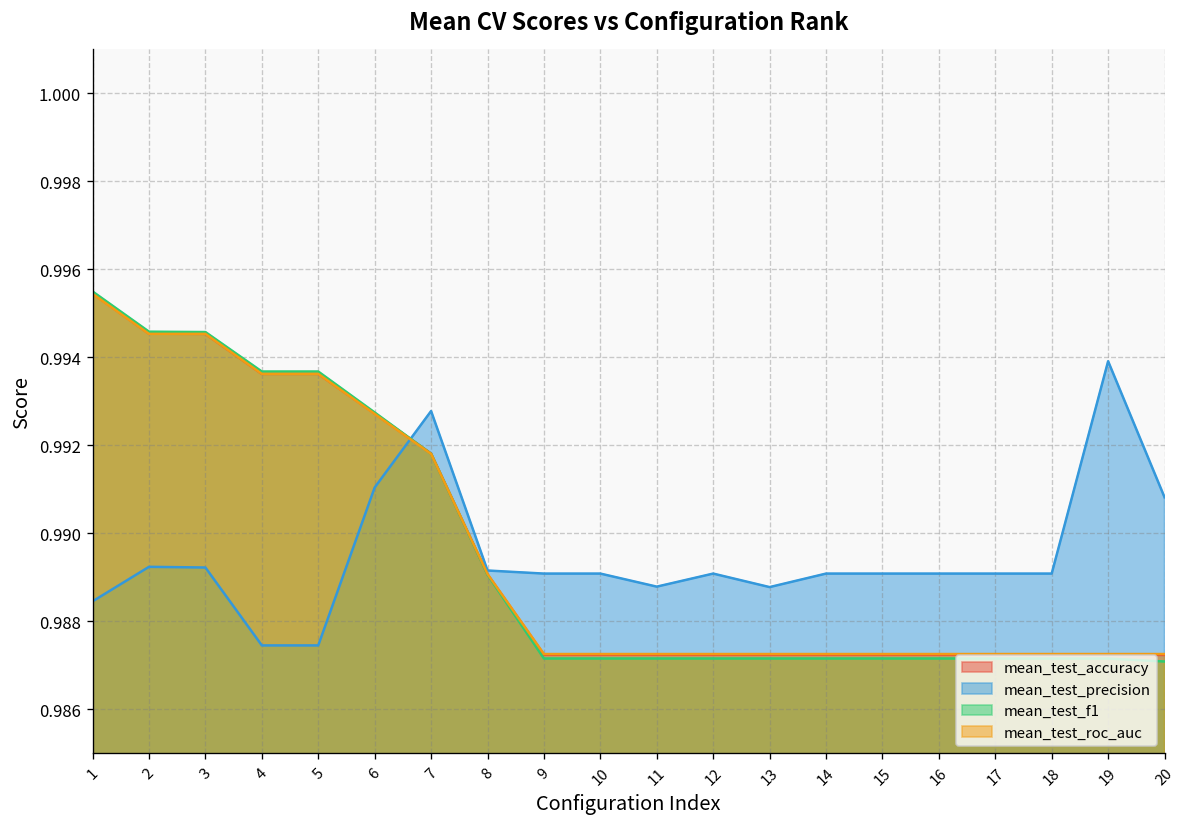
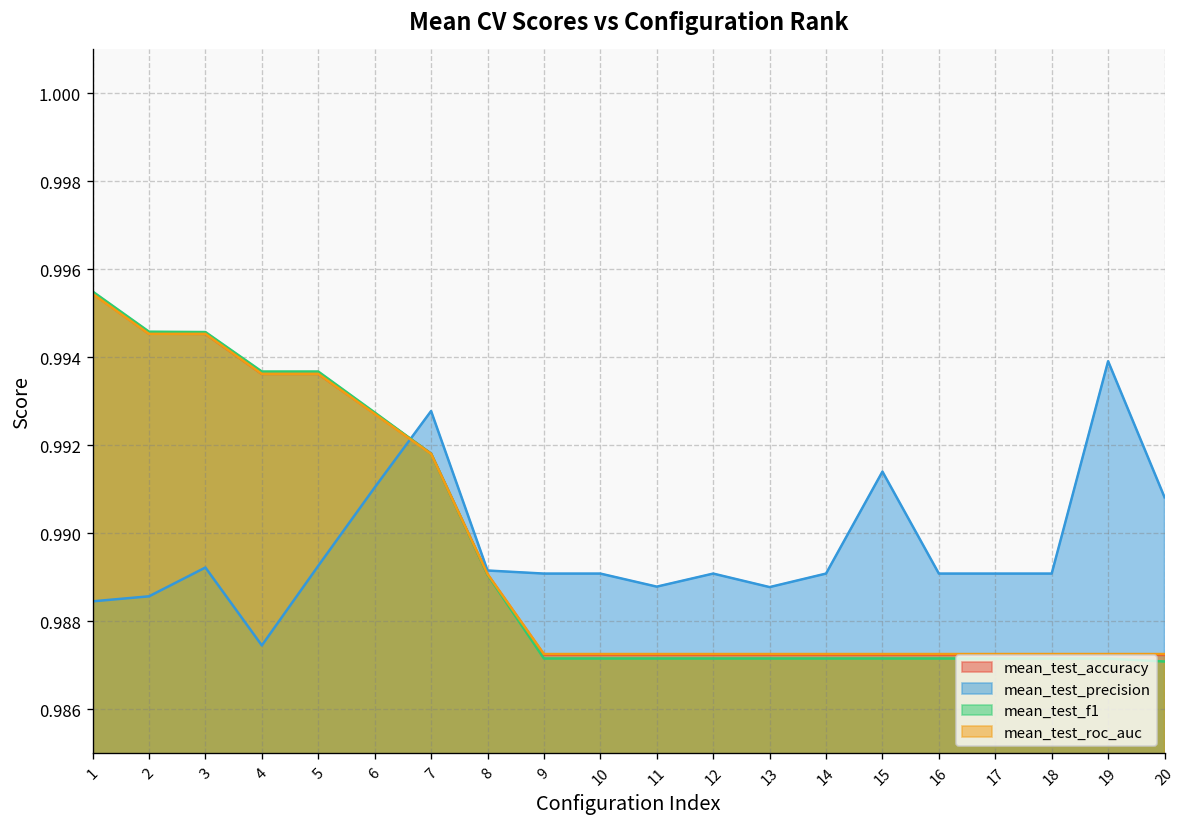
  {
    "mean_test_precision": {
      "1": 0.9885,
-     "2": 0.9892,
+     "2": 0.9886,
      "3": 0.9892,
      "4": 0.9875,
-     "5": 0.9875,
+     "5": 0.9893,
      "6": 0.9910,
      "7": 0.9928,
      "8": 0.9892,
      "9": 0.9891,
      "10": 0.9891,
      "11": 0.9888,
      "12": 0.9891,
      "13": 0.9888,
      "14": 0.9891,
-     "15": 0.9891,
+     "15": 0.9914,
      "16": 0.9891,
      "17": 0.9891,
      "18": 0.9891,
      "19": 0.9939,
      "20": 0.9908
    },
    "mean_test_f1": {
      "9": 0.9872,
      "10": 0.9872,
      "11": 0.9872,
      "12": 0.9872,
      "13": 0.9872,
      "14": 0.9872,
      "15": 0.9872,
      "16": 0.9872,
      "20": 0.9871
    }
  }
